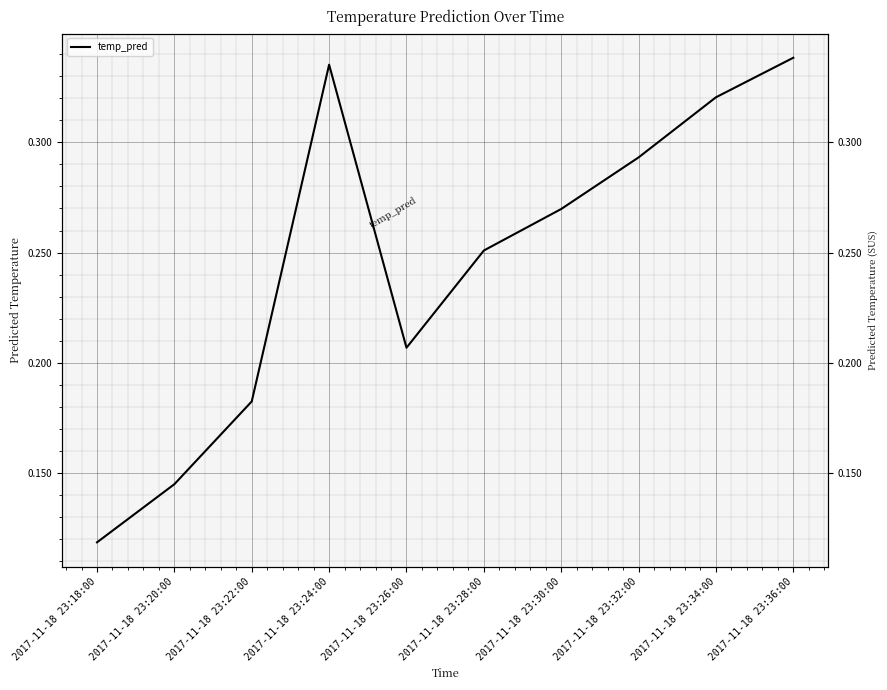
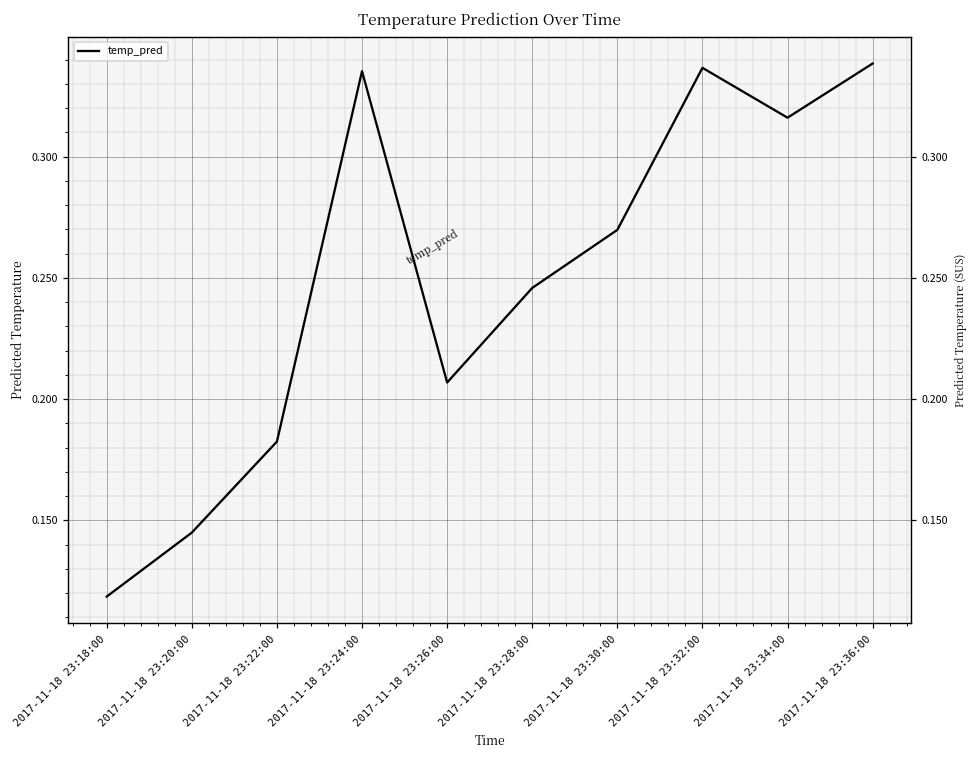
  {
    "2017-11-18 23:18:00": 0.119,
    "2017-11-18 23:20:00": 0.145,
    "2017-11-18 23:22:00": 0.182,
    "2017-11-18 23:24:00": 0.335,
    "2017-11-18 23:26:00": 0.207,
-   "2017-11-18 23:28:00": 0.251,
+   "2017-11-18 23:28:00": 0.246,
    "2017-11-18 23:30:00": 0.270,
-   "2017-11-18 23:32:00": 0.293,
-   "2017-11-18 23:34:00": 0.320,
+   "2017-11-18 23:32:00": 0.337,
+   "2017-11-18 23:34:00": 0.316,
    "2017-11-18 23:36:00": 0.338
  }
